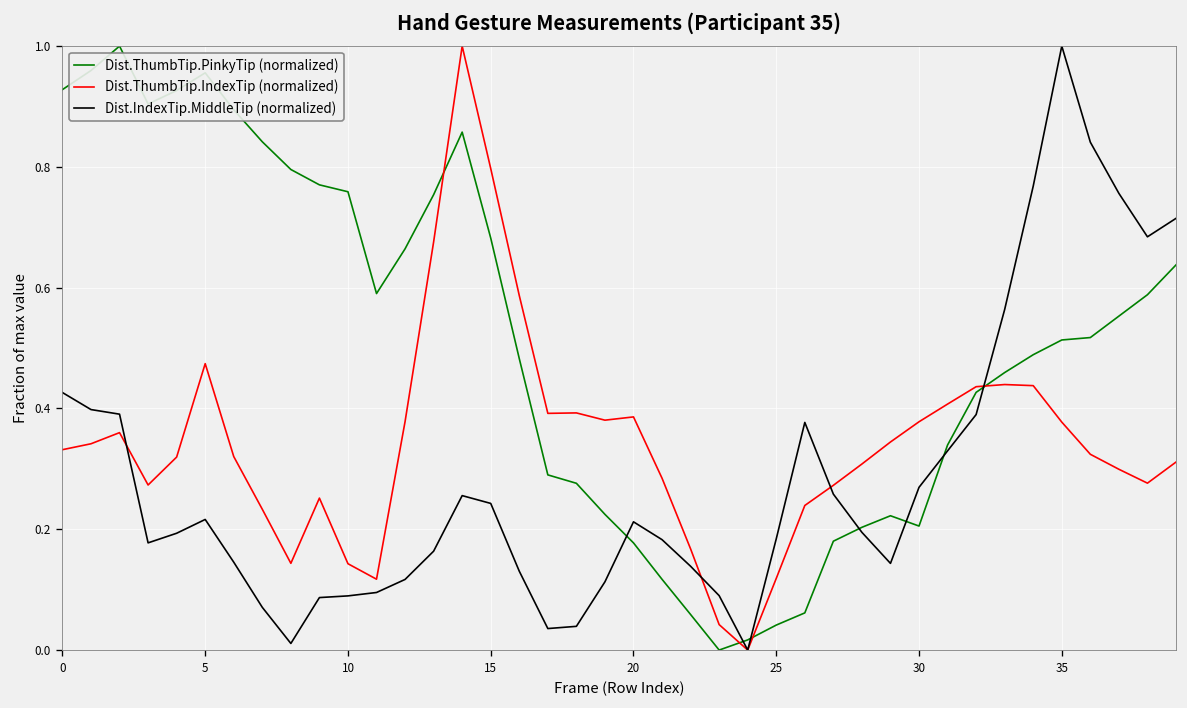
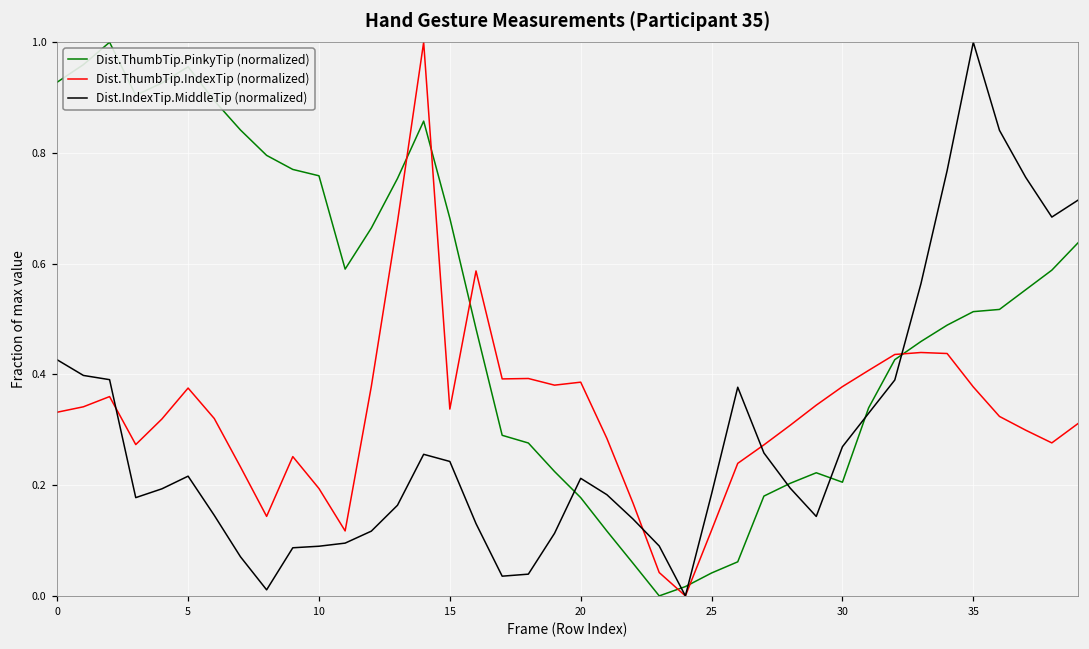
  {
    "Dist.ThumbTip.PinkyTip (normalized)": {
      "0": 0.93,
      "10": 0.76,
      "15": 0.68,
      "20": 0.18,
      "25": 0.04,
      "30": 0.21,
      "35": 0.51
    },
    "Dist.ThumbTip.IndexTip (normalized)": {
      "0": 0.33,
-     "5": 0.47,
-     "10": 0.14,
-     "15": 0.80,
+     "5": 0.38,
+     "10": 0.19,
+     "15": 0.34,
      "20": 0.39,
      "25": 0.12,
      "30": 0.38,
      "35": 0.38
    },
    "Dist.IndexTip.MiddleTip (normalized)": {
      "0": 0.43,
      "5": 0.22,
      "10": 0.09,
      "15": 0.24,
      "20": 0.21,
      "25": 0.18,
      "30": 0.27,
      "35": 1.00
    }
  }
